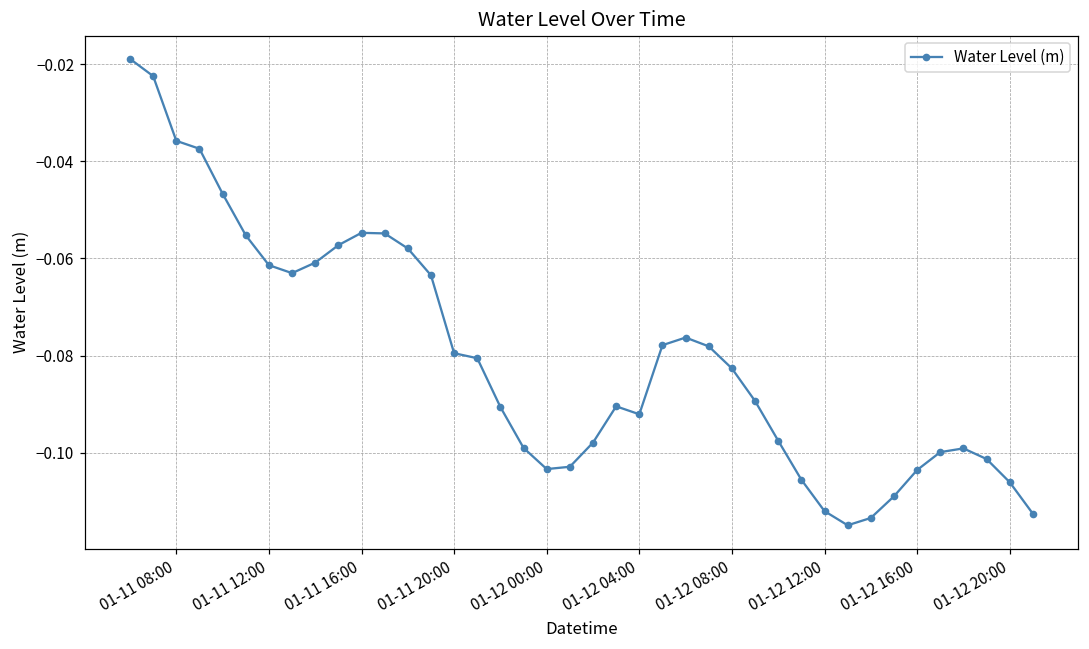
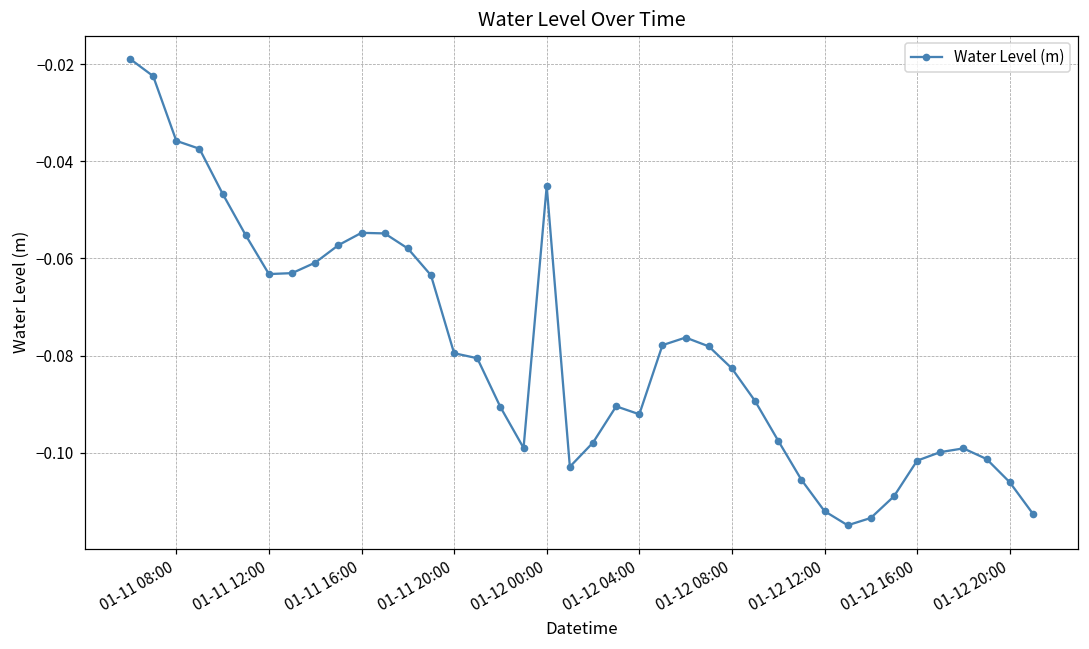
  {
    "01-11 08:00": -0.036,
-   "01-11 12:00": -0.061,
+   "01-11 12:00": -0.063,
    "01-11 16:00": -0.055,
    "01-11 20:00": -0.080,
-   "01-12 00:00": -0.103,
+   "01-12 00:00": -0.045,
    "01-12 04:00": -0.092,
    "01-12 08:00": -0.083,
    "01-12 12:00": -0.112,
-   "01-12 16:00": -0.104,
+   "01-12 16:00": -0.102,
    "01-12 20:00": -0.106
  }
